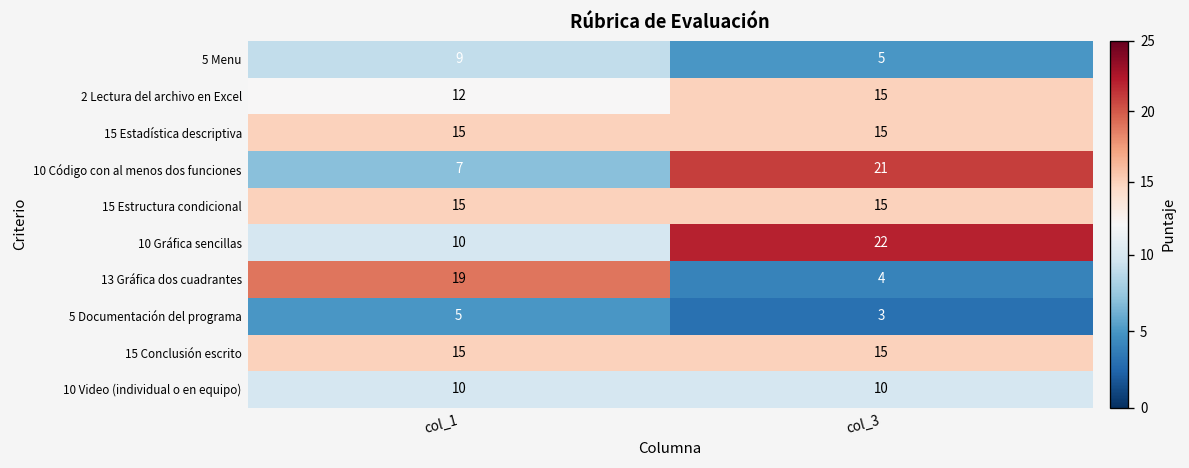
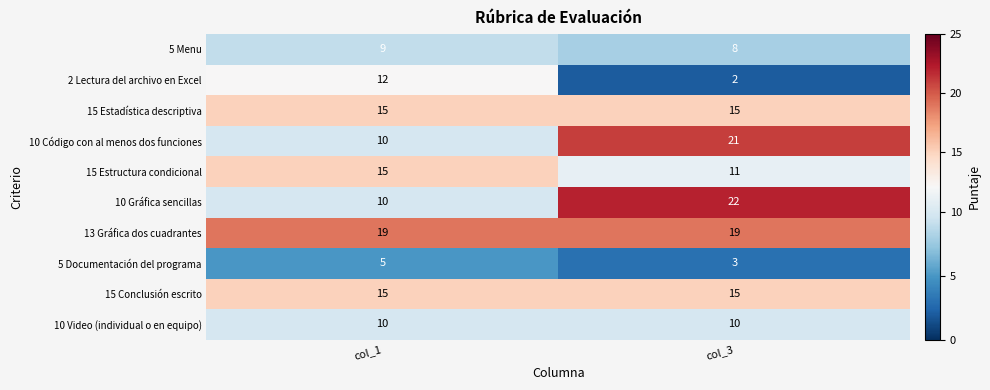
  {
    "5 Menu": {
      "col_1": 9,
-     "col_3": 5
+     "col_3": 8
    },
    "2 Lectura del archivo en Excel": {
      "col_1": 12,
-     "col_3": 15
+     "col_3": 2
    },
    "15 Estadística descriptiva": {
      "col_1": 15,
      "col_3": 15
    },
    "10 Código con al menos dos funciones": {
-     "col_1": 7,
+     "col_1": 10,
      "col_3": 21
    },
    "15 Estructura condicional": {
      "col_1": 15,
-     "col_3": 15
+     "col_3": 11
    },
    "10 Gráfica sencillas": {
      "col_1": 10,
      "col_3": 22
    },
    "13 Gráfica dos cuadrantes": {
      "col_1": 19,
-     "col_3": 4
+     "col_3": 19
    },
    "5 Documentación del programa": {
      "col_1": 5,
      "col_3": 3
    },
    "15 Conclusión escrito": {
      "col_1": 15,
      "col_3": 15
    },
    "10 Video (individual o en equipo)": {
      "col_1": 10,
      "col_3": 10
    }
  }
